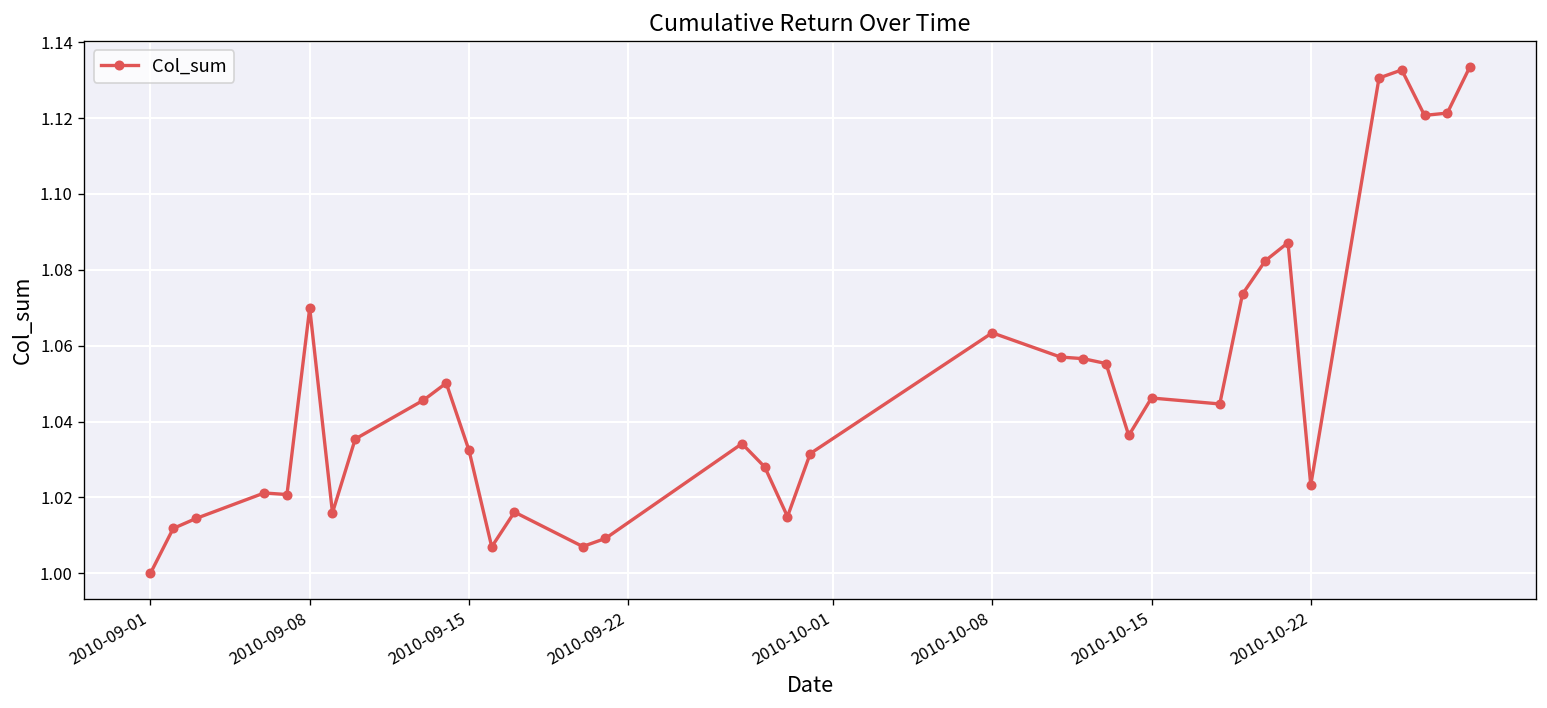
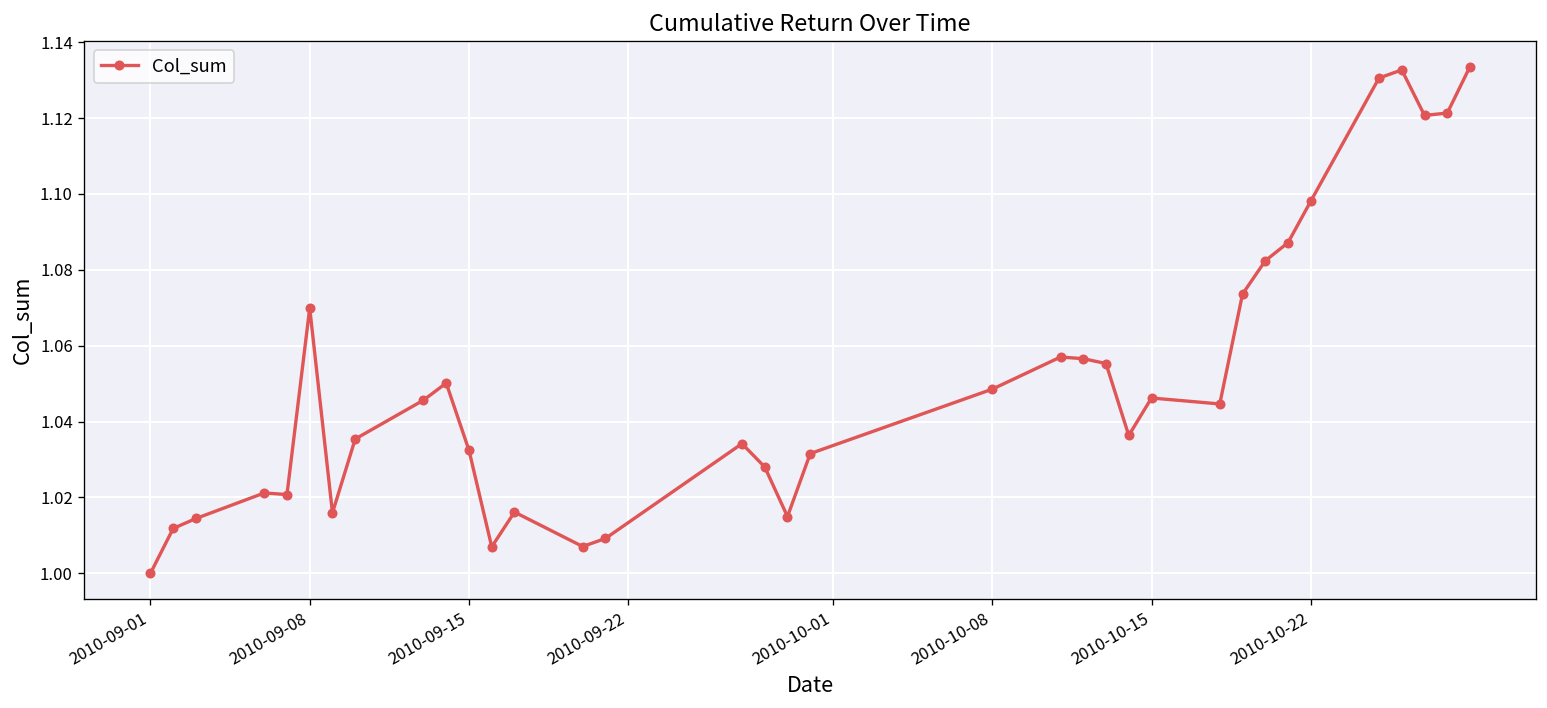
  {
    "2010-09-01": 1.000,
    "2010-09-08": 1.070,
    "2010-09-15": 1.032,
-   "2010-10-08": 1.063,
+   "2010-10-08": 1.049,
    "2010-10-15": 1.046,
-   "2010-10-22": 1.023
+   "2010-10-22": 1.098
  }
